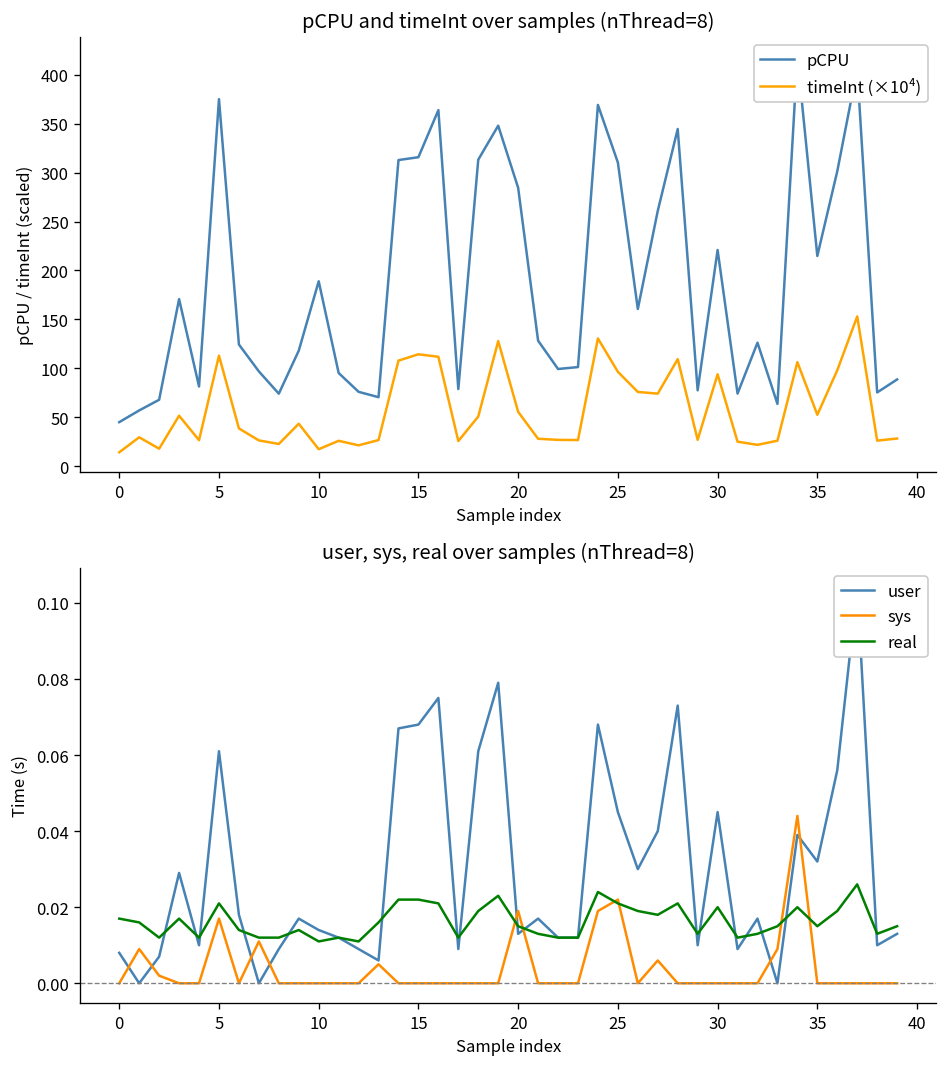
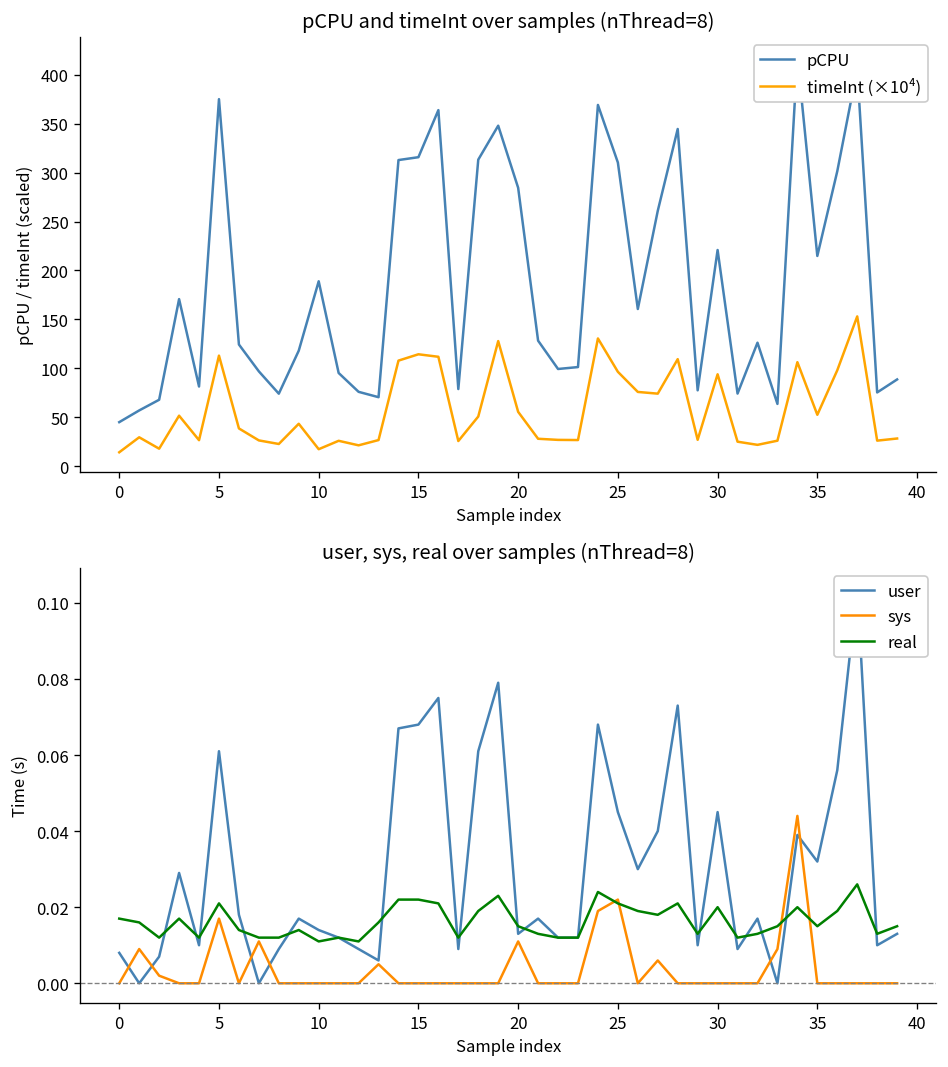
  {
    "pCPU and timeInt over samples (nThread=8)": {
      "pCPU": {
        "0": 40,
        "5": 380,
        "10": 190,
        "15": 320,
        "20": 280,
        "25": 310,
        "30": 220,
        "35": 210
      },
      "timeInt (×10⁴)": {
        "0": 10,
        "5": 110,
        "10": 20,
        "15": 110,
        "20": 60,
        "25": 100,
        "30": 90,
        "35": 50
      }
    },
    "user, sys, real over samples (nThread=8)": {
      "user": {
        "0": 0.008,
        "5": 0.061,
        "10": 0.014,
        "15": 0.068,
        "20": 0.013,
        "25": 0.045,
        "30": 0.045,
        "35": 0.032
      },
      "sys": {
        "0": 0.000,
        "5": 0.017,
        "10": 0.000,
        "15": 0.000,
-       "20": 0.019,
+       "20": 0.011,
        "25": 0.022,
        "30": 0.000,
        "35": 0.000
      },
      "real": {
        "0": 0.017,
        "5": 0.021,
        "10": 0.011,
        "15": 0.022,
        "20": 0.015,
        "25": 0.021,
        "30": 0.020,
        "35": 0.015
      }
    }
  }
